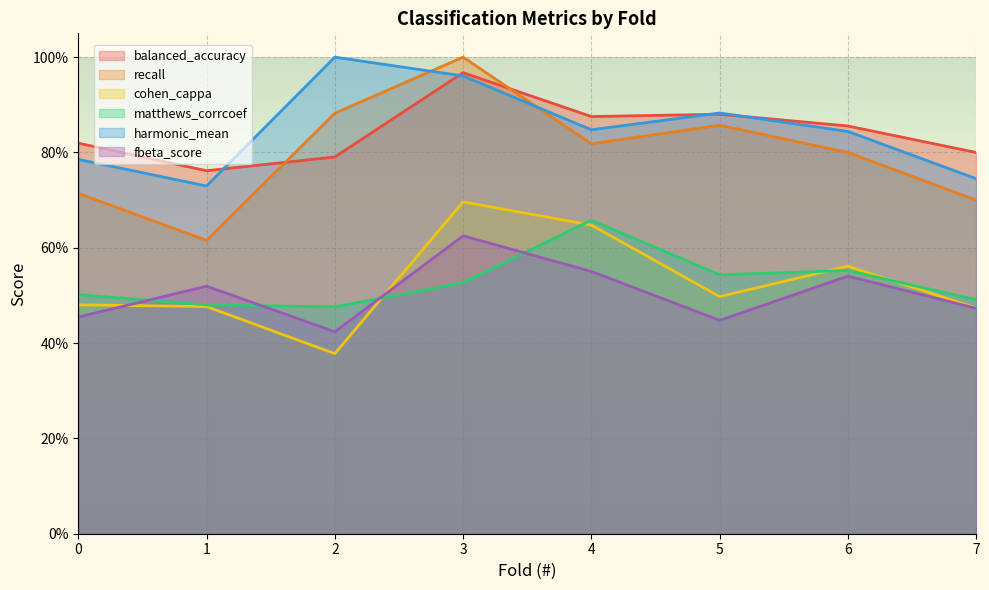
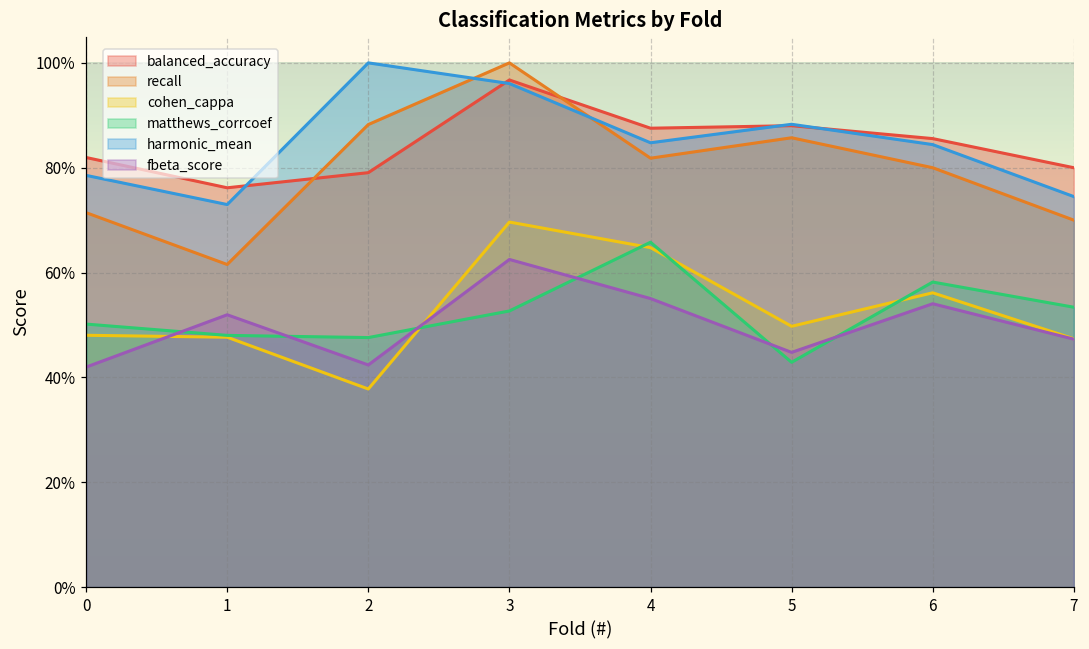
  {
    "matthews_corrcoef": {
      "0": "50%",
      "2": "48%",
      "3": "53%",
      "4": "66%",
-     "5": "54%",
-     "6": "55%",
-     "7": "49%"
+     "5": "43%",
+     "6": "58%",
+     "7": "53%"
    },
    "harmonic_mean": {
      "0": "79%",
      "1": "73%",
      "2": "100%",
      "3": "96%",
      "4": "85%",
      "6": "84%",
      "7": "74%"
    },
    "fbeta_score": {
-     "0": "45%",
+     "0": "42%",
      "1": "52%",
      "2": "42%",
      "3": "63%",
      "4": "55%",
      "5": "45%",
      "6": "54%"
    }
  }
